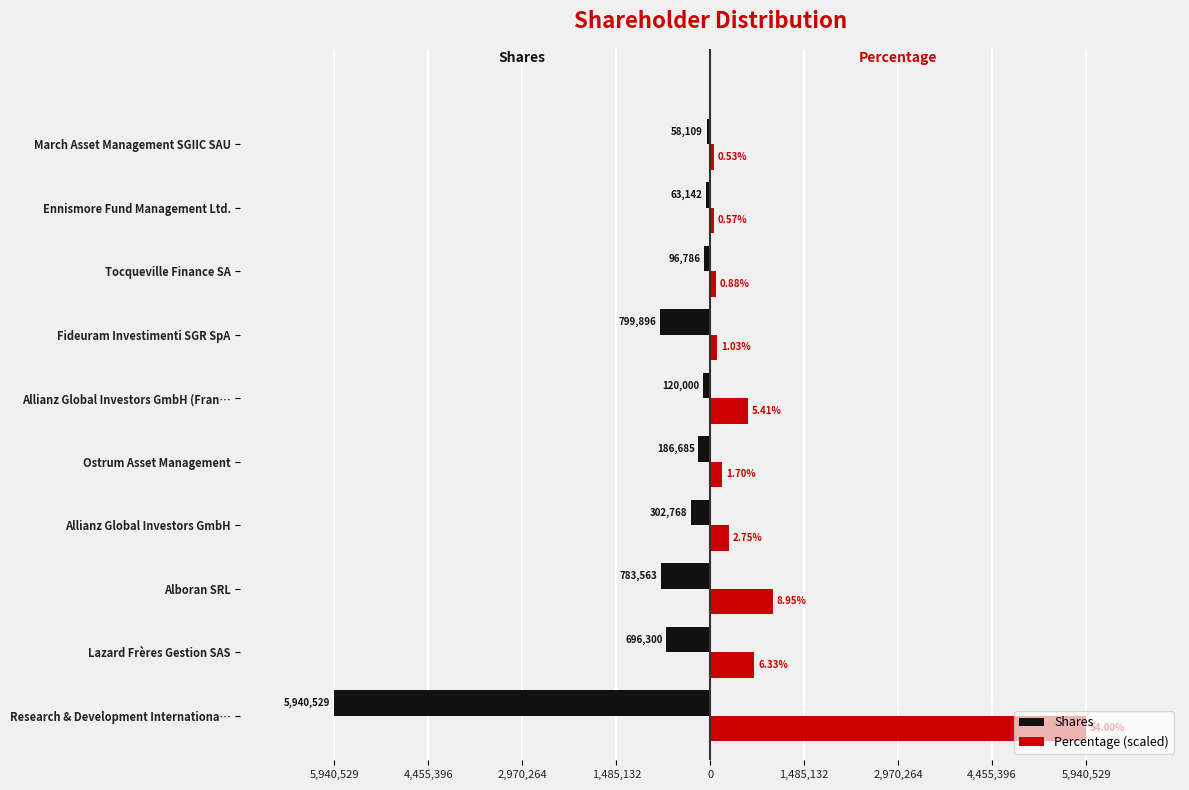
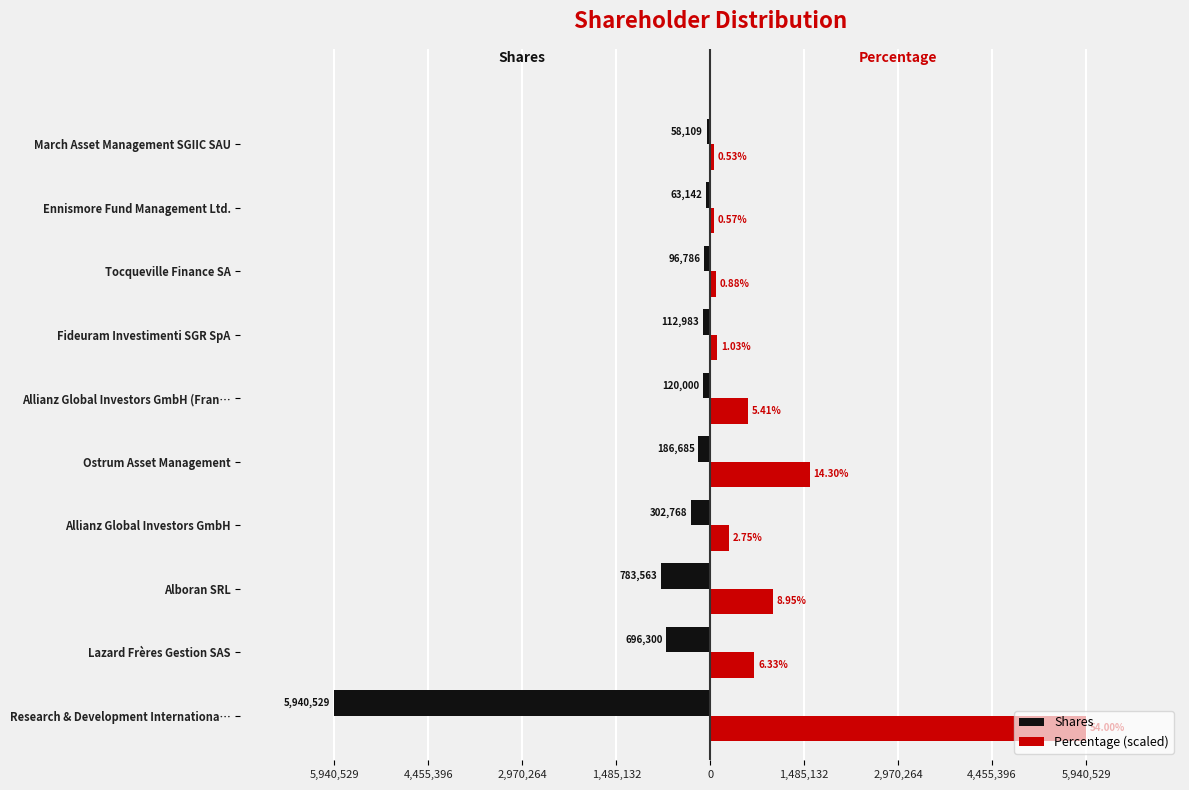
  {
    "Shares": {
-     "Fideuram Investimenti SGR SpA": "799,896"
+     "Fideuram Investimenti SGR SpA": "112,983"
    },
    "Percentage (scaled)": {
-     "Ostrum Asset Management": "1.70%"
+     "Ostrum Asset Management": "14.30%"
    }
  }
